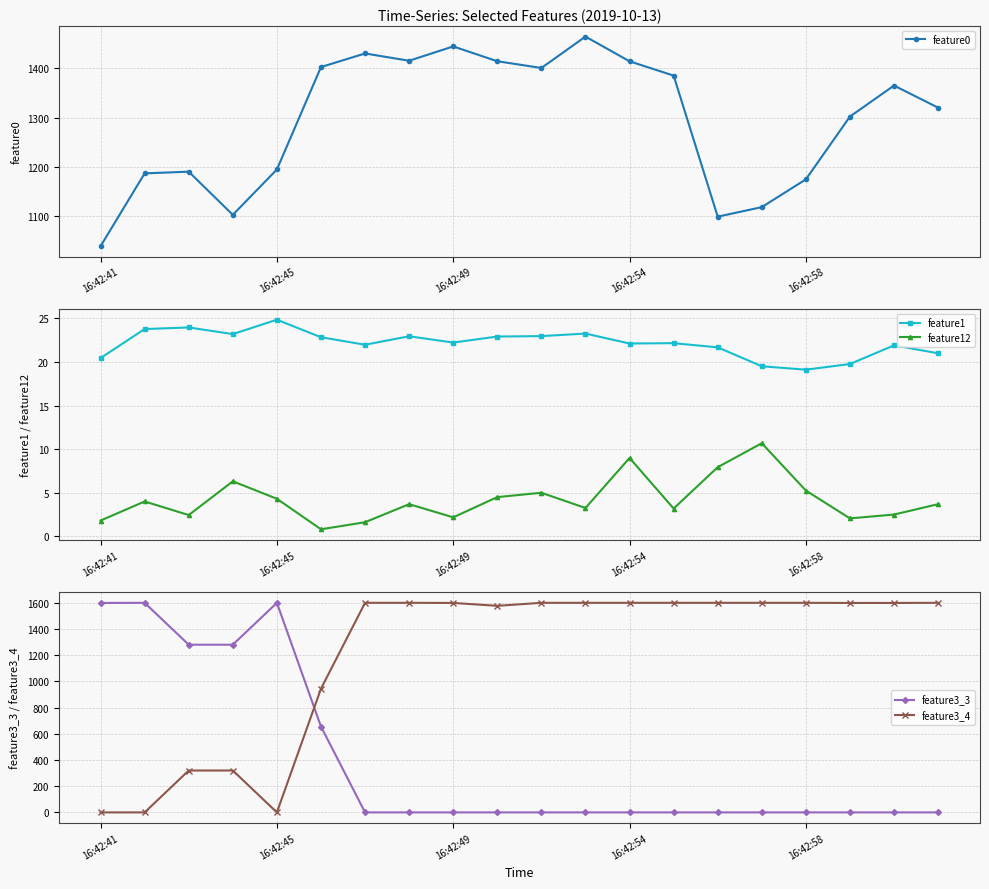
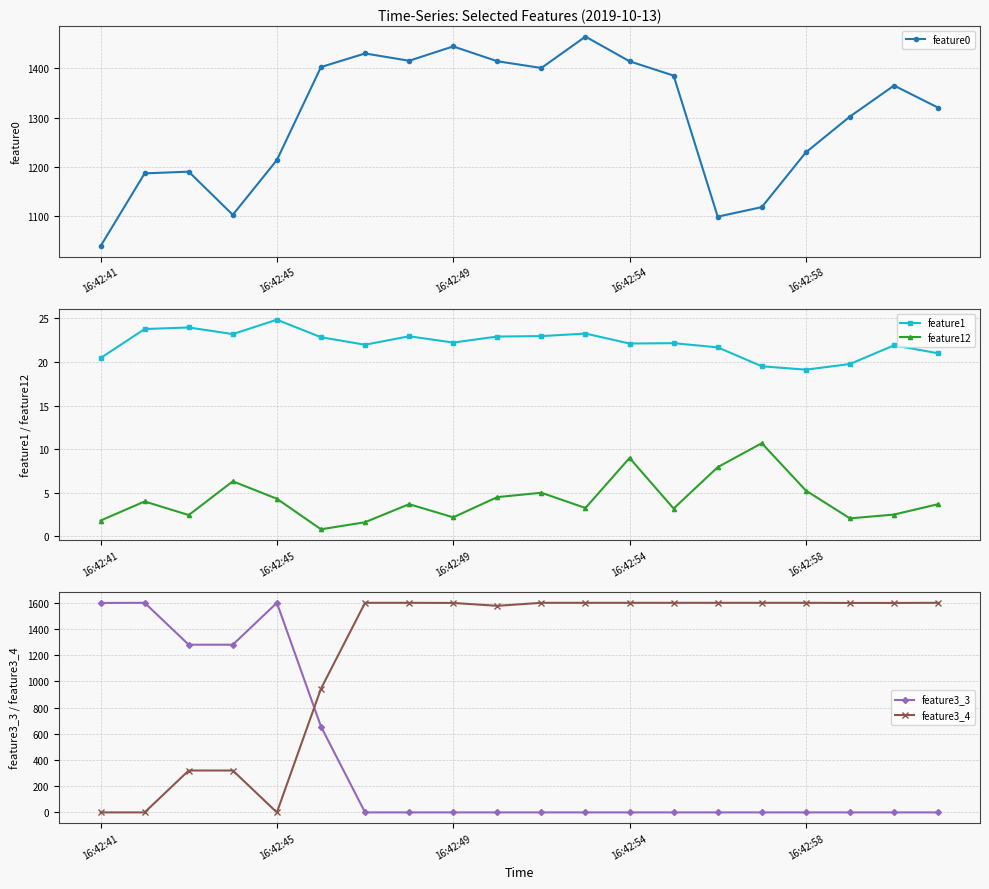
  {
    "Time-Series: Selected Features (2019-10-13)": {
      "16:42:41": 1040,
-     "16:42:45": 1190,
+     "16:42:45": 1210,
      "16:42:49": 1440,
      "16:42:54": 1410,
-     "16:42:58": 1170
+     "16:42:58": 1230
    }
  }
